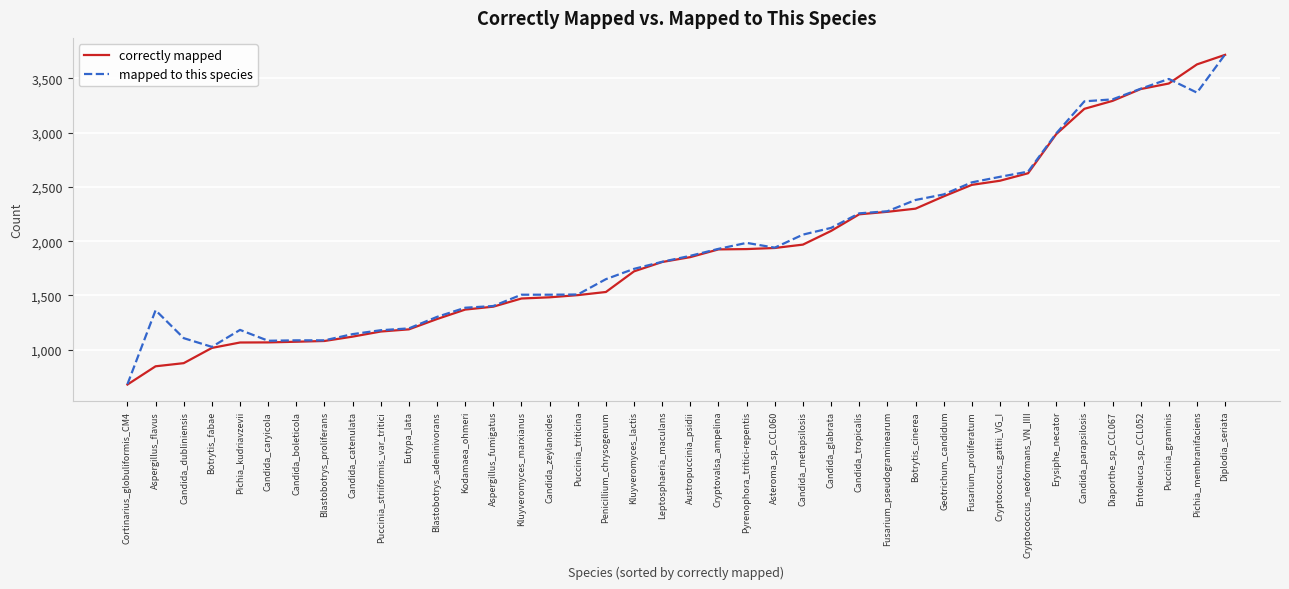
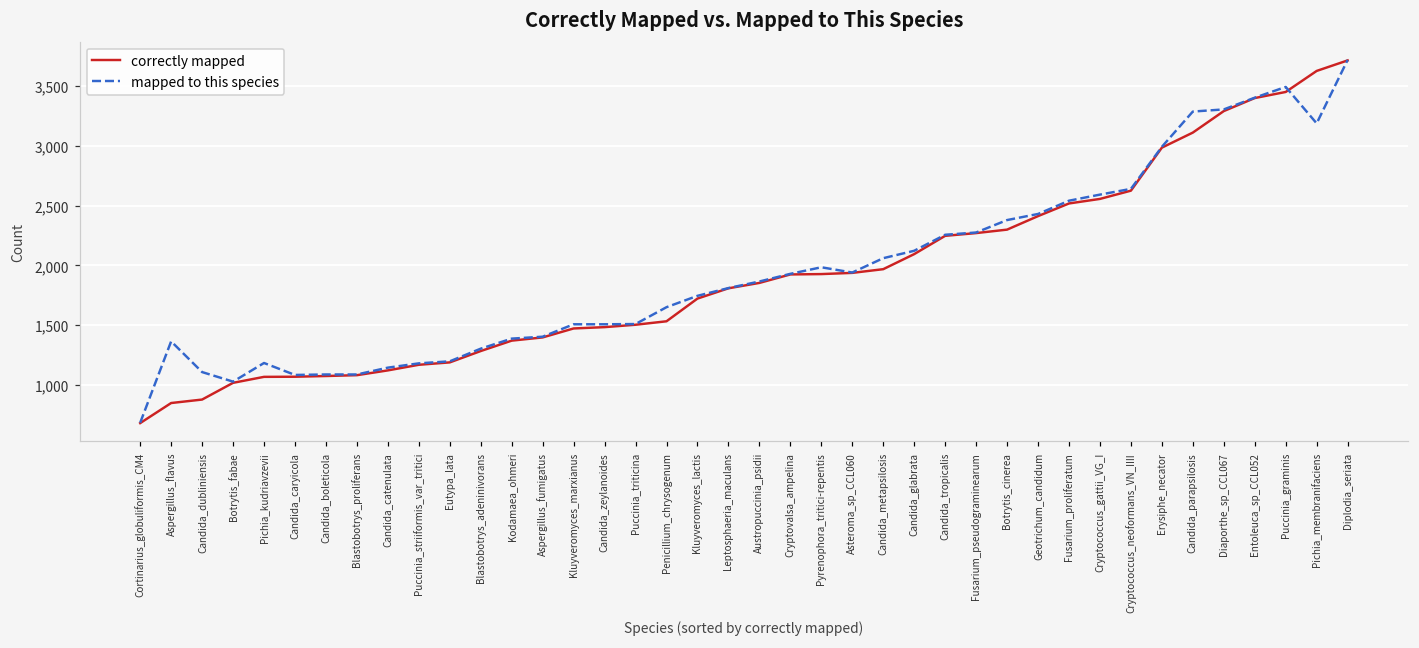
  {
    "correctly mapped": {
      "Aspergillus_flavus": "850",
      "Candida_dubliniensis": "880",
      "Pichia_kudriavzevii": "1,070",
      "Kluyveromyces_marxianus": "1,470",
      "Candida_zeylanoides": "1,480",
      "Penicillium_chrysogenum": "1,530",
      "Pyrenophora_tritici-repentis": "1,930",
      "Candida_metapsilosis": "1,970",
      "Candida_glabrata": "2,090",
      "Botrytis_cinerea": "2,300",
      "Cryptococcus_gattii_VG_I": "2,560",
-     "Candida_parapsilosis": "3,220",
+     "Candida_parapsilosis": "3,110",
      "Puccinia_graminis": "3,450",
      "Pichia_membranifaciens": "3,630"
    },
    "mapped to this species": {
      "Aspergillus_flavus": "1,360",
      "Candida_dubliniensis": "1,110",
      "Pichia_kudriavzevii": "1,180",
      "Kluyveromyces_marxianus": "1,510",
      "Candida_zeylanoides": "1,510",
      "Penicillium_chrysogenum": "1,650",
      "Pyrenophora_tritici-repentis": "1,980",
      "Candida_metapsilosis": "2,060",
      "Candida_glabrata": "2,120",
      "Botrytis_cinerea": "2,380",
      "Cryptococcus_gattii_VG_I": "2,590",
      "Candida_parapsilosis": "3,290",
      "Puccinia_graminis": "3,490",
-     "Pichia_membranifaciens": "3,370"
+     "Pichia_membranifaciens": "3,190"
    }
  }
